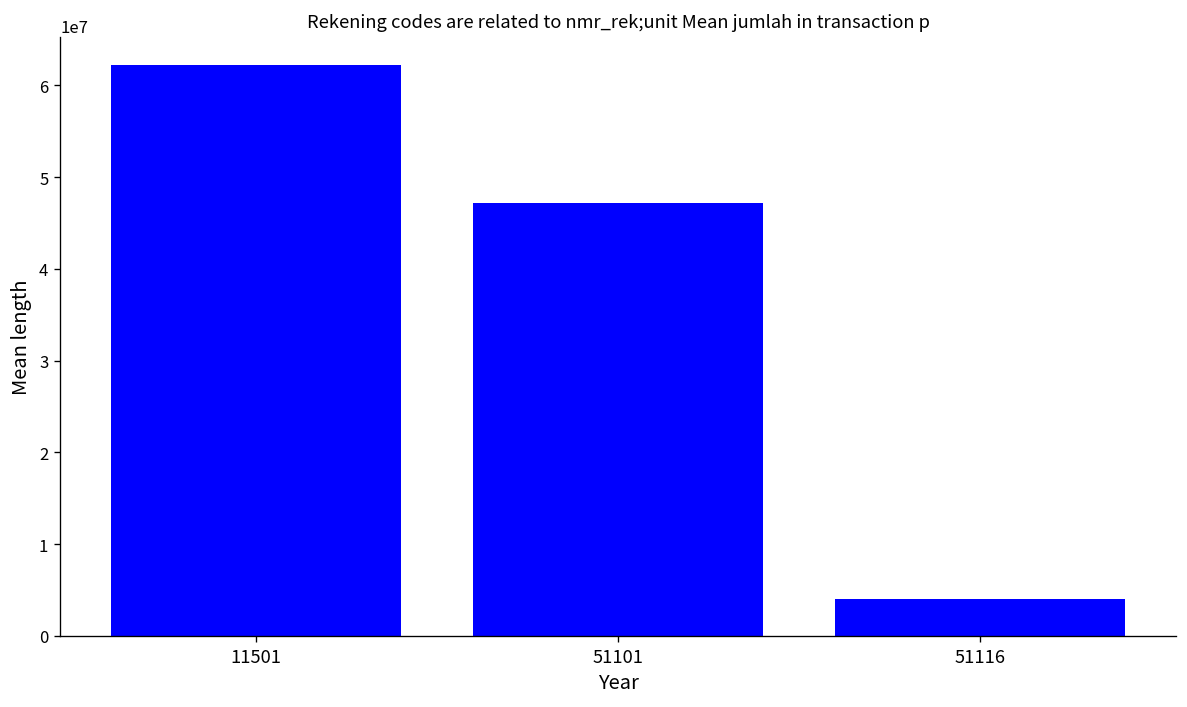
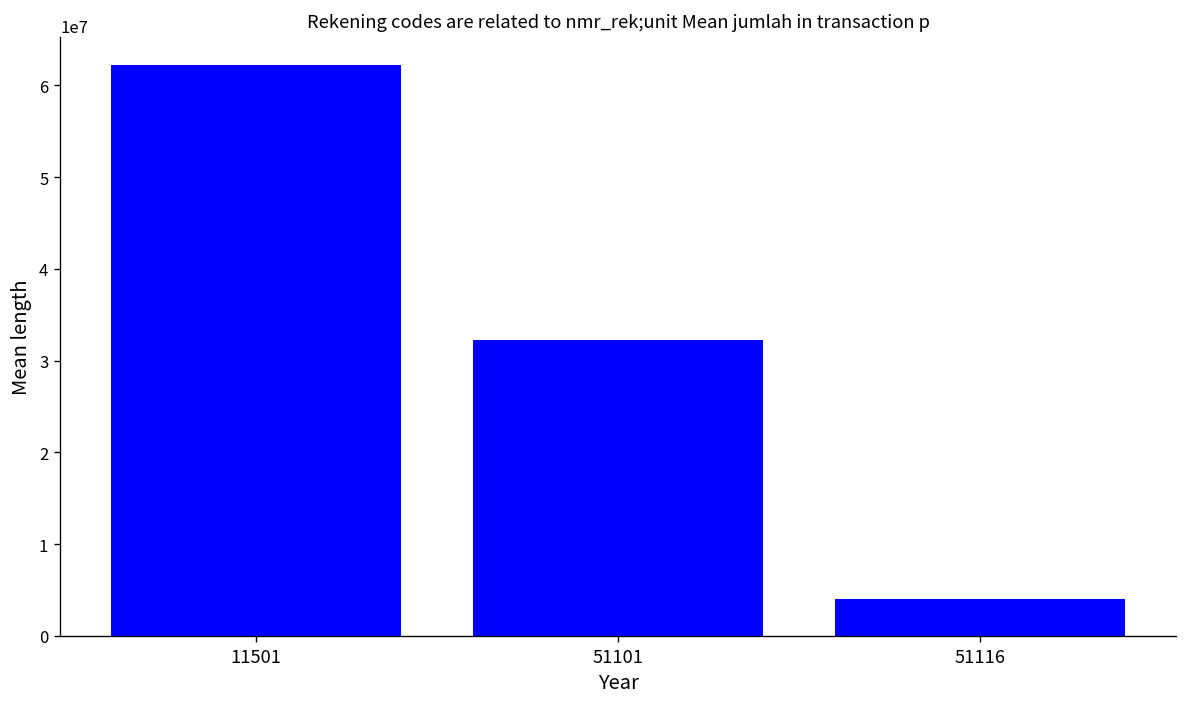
  {
    "11501": 62000000,
-   "51101": 47000000,
+   "51101": 32000000,
    "51116": 4000000
  }
